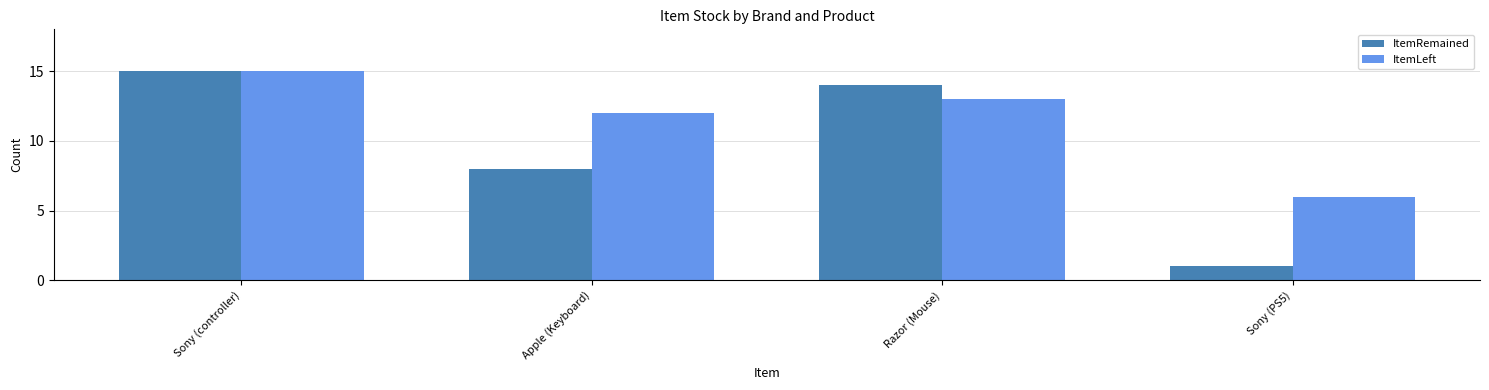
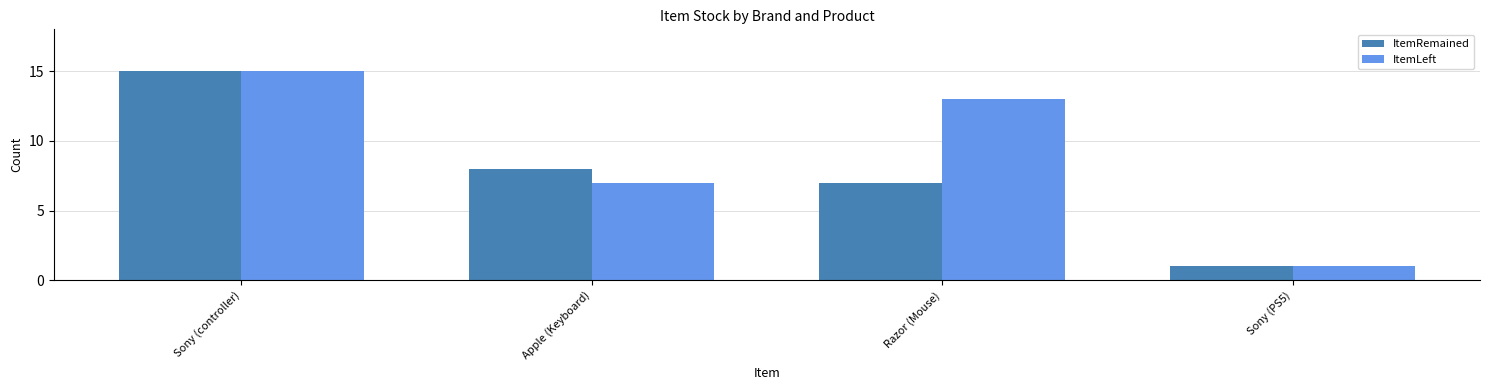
  {
    "ItemRemained": {
      "Sony (controller)": 15,
      "Apple (Keyboard)": 8,
-     "Razor (Mouse)": 14,
+     "Razor (Mouse)": 7,
      "Sony (PS5)": 1
    },
    "ItemLeft": {
      "Sony (controller)": 15,
-     "Apple (Keyboard)": 12,
+     "Apple (Keyboard)": 7,
      "Razor (Mouse)": 13,
-     "Sony (PS5)": 6
+     "Sony (PS5)": 1
    }
  }
